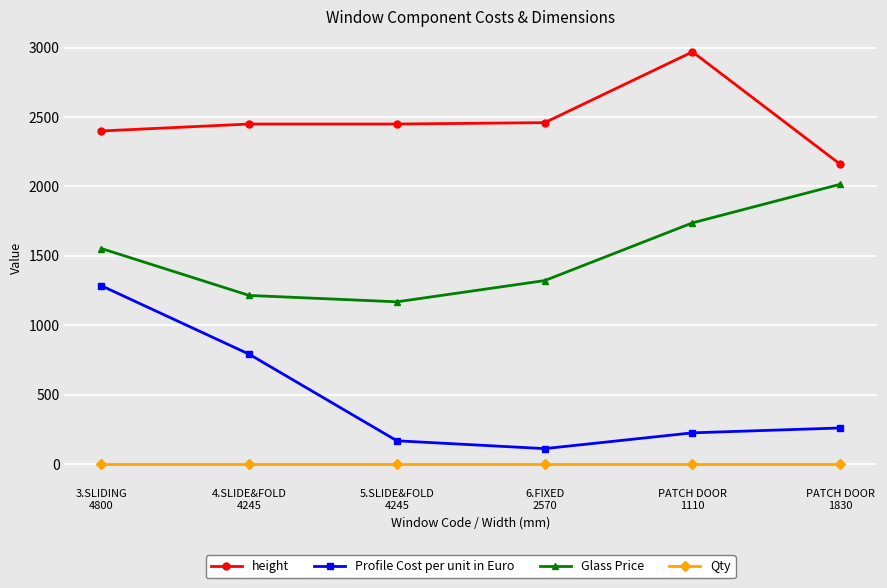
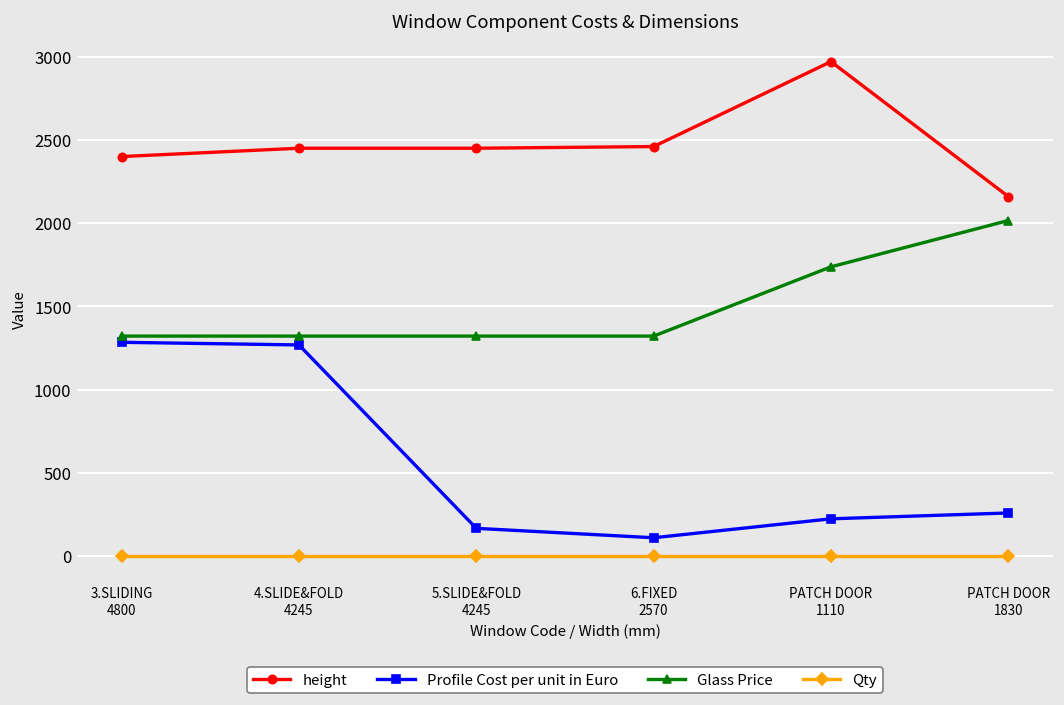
  {
    "height": {
      "3.SLIDING 4800": 2400,
      "4.SLIDE&FOLD 4245": 2450,
      "5.SLIDE&FOLD 4245": 2450,
      "6.FIXED 2570": 2460,
      "PATCH DOOR 1110": 2970,
      "PATCH DOOR 1830": 2160
    },
    "Profile Cost per unit in Euro": {
      "3.SLIDING 4800": 1280,
-     "4.SLIDE&FOLD 4245": 790,
+     "4.SLIDE&FOLD 4245": 1270,
      "5.SLIDE&FOLD 4245": 170,
      "6.FIXED 2570": 110,
      "PATCH DOOR 1110": 230,
      "PATCH DOOR 1830": 260
    },
    "Glass Price": {
-     "3.SLIDING 4800": 1550,
-     "4.SLIDE&FOLD 4245": 1220,
-     "5.SLIDE&FOLD 4245": 1170,
+     "3.SLIDING 4800": 1320,
+     "4.SLIDE&FOLD 4245": 1320,
+     "5.SLIDE&FOLD 4245": 1320,
      "6.FIXED 2570": 1320,
      "PATCH DOOR 1110": 1740,
      "PATCH DOOR 1830": 2020
    },
    "Qty": {
      "3.SLIDING 4800": 0,
      "4.SLIDE&FOLD 4245": 0,
      "5.SLIDE&FOLD 4245": 0,
      "6.FIXED 2570": 0,
      "PATCH DOOR 1110": 0,
      "PATCH DOOR 1830": 0
    }
  }
